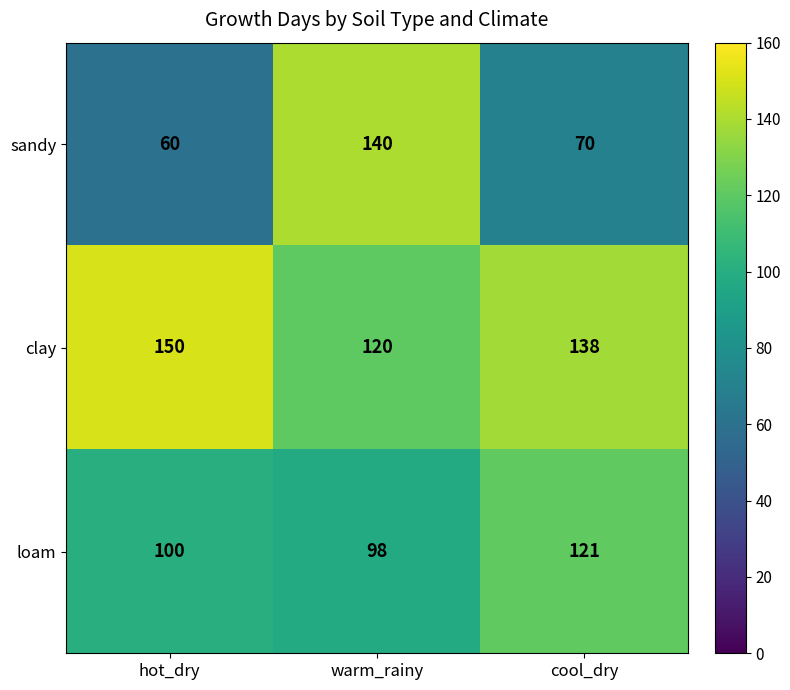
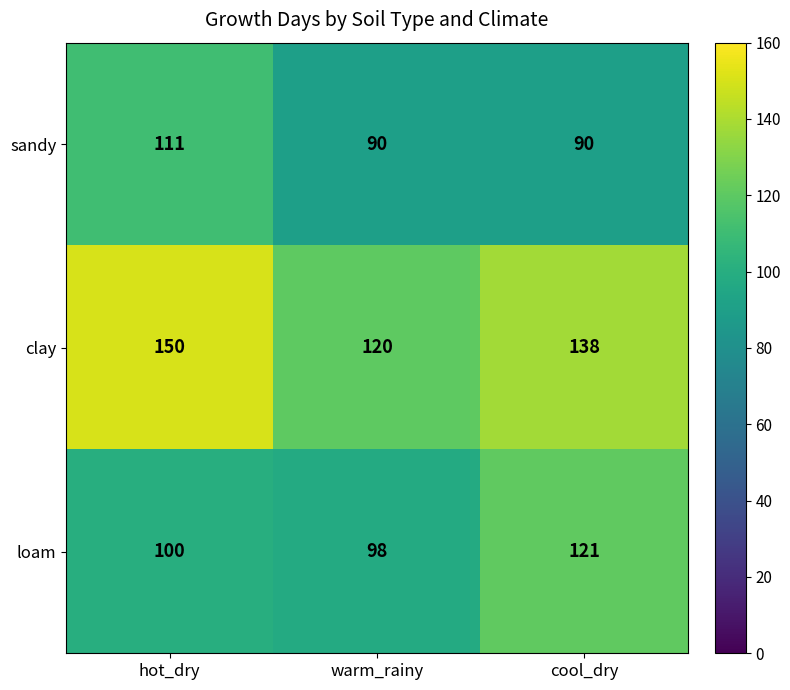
  {
    "sandy": {
-     "hot_dry": 60,
-     "warm_rainy": 140,
-     "cool_dry": 70
+     "hot_dry": 111,
+     "warm_rainy": 90,
+     "cool_dry": 90
    },
    "clay": {
      "hot_dry": 150,
      "warm_rainy": 120,
      "cool_dry": 138
    },
    "loam": {
      "hot_dry": 100,
      "warm_rainy": 98,
      "cool_dry": 121
    }
  }
